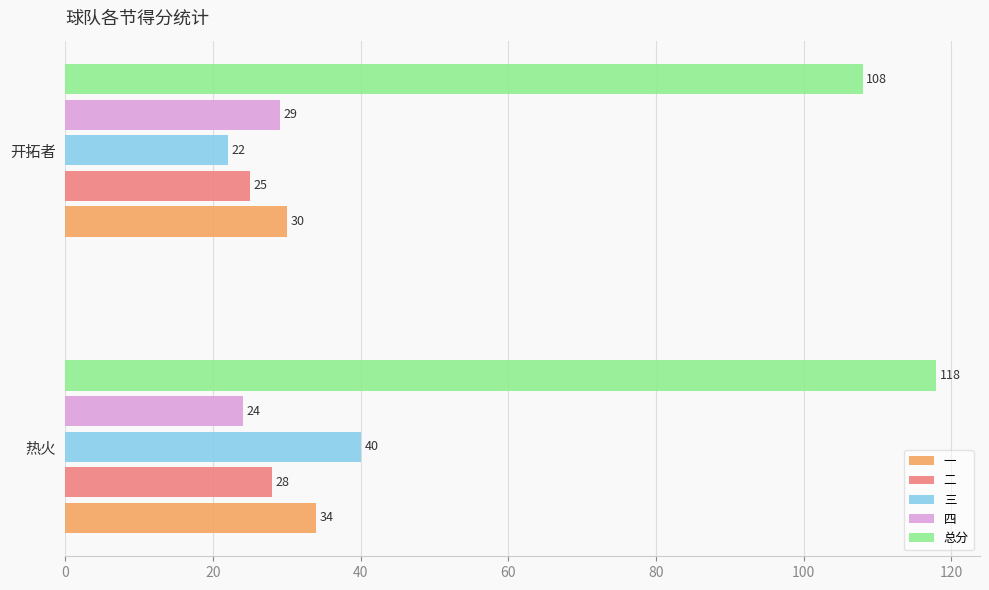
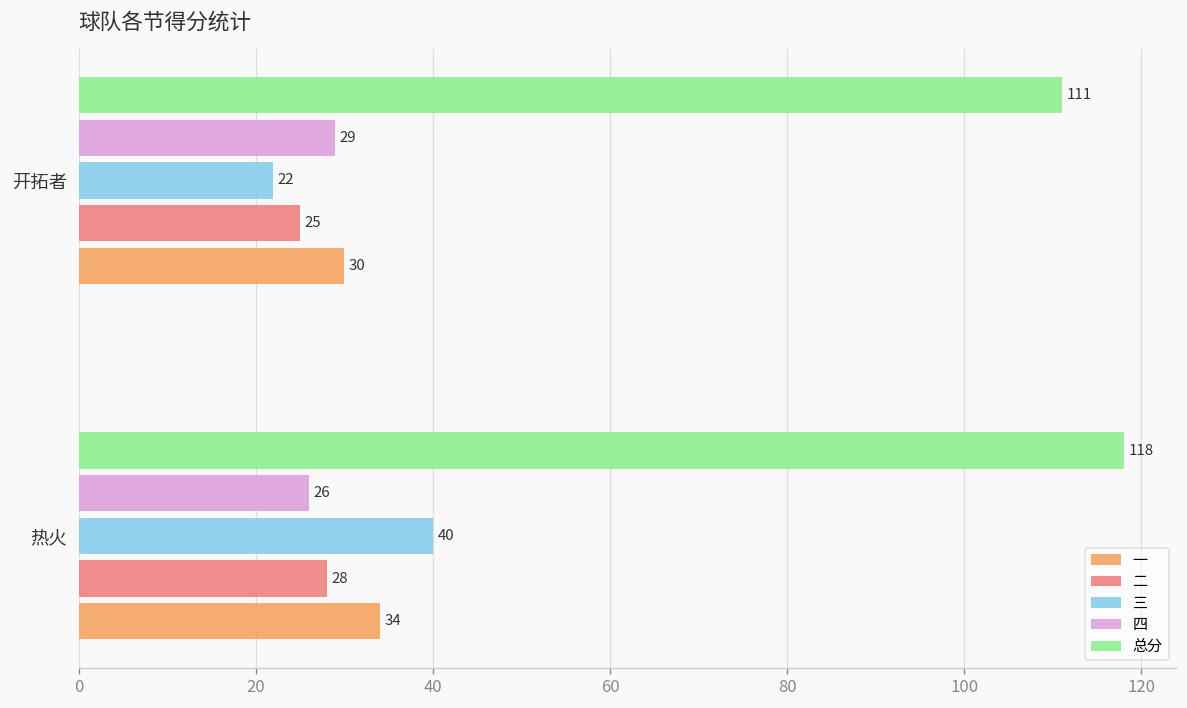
  {
    "三": {
      "开拓者": 22,
      "热火": 40
    },
    "四": {
      "开拓者": 29,
-     "热火": 24
+     "热火": 26
    },
    "总分": {
-     "开拓者": 108,
+     "开拓者": 111,
      "热火": 118
    }
  }
